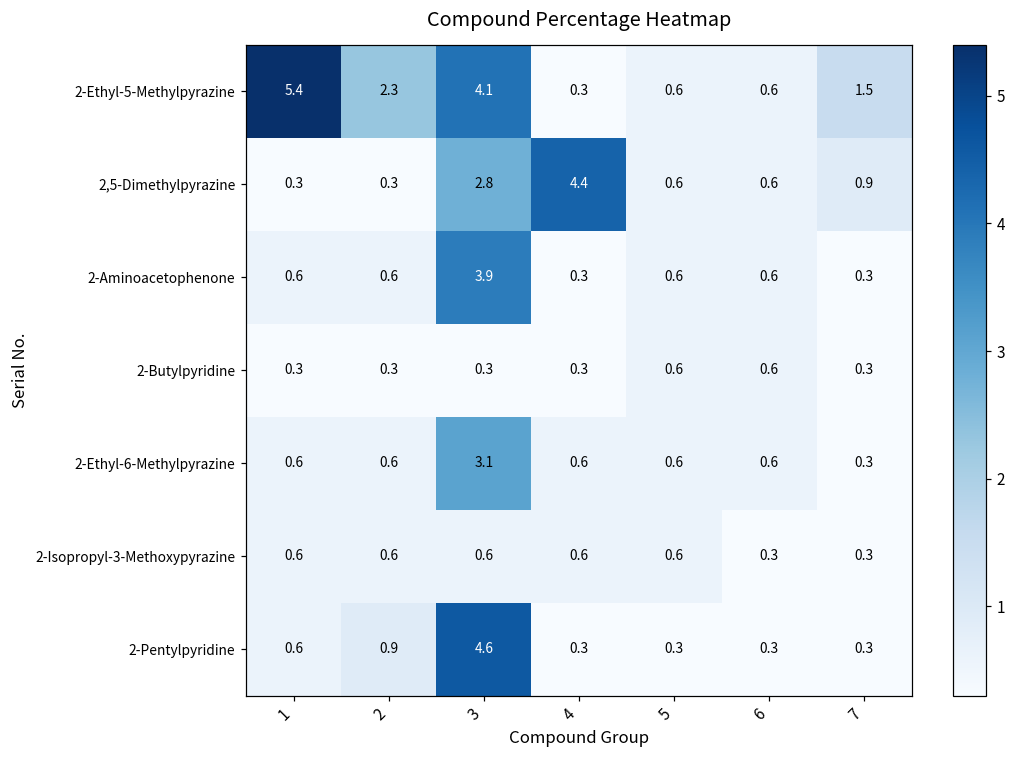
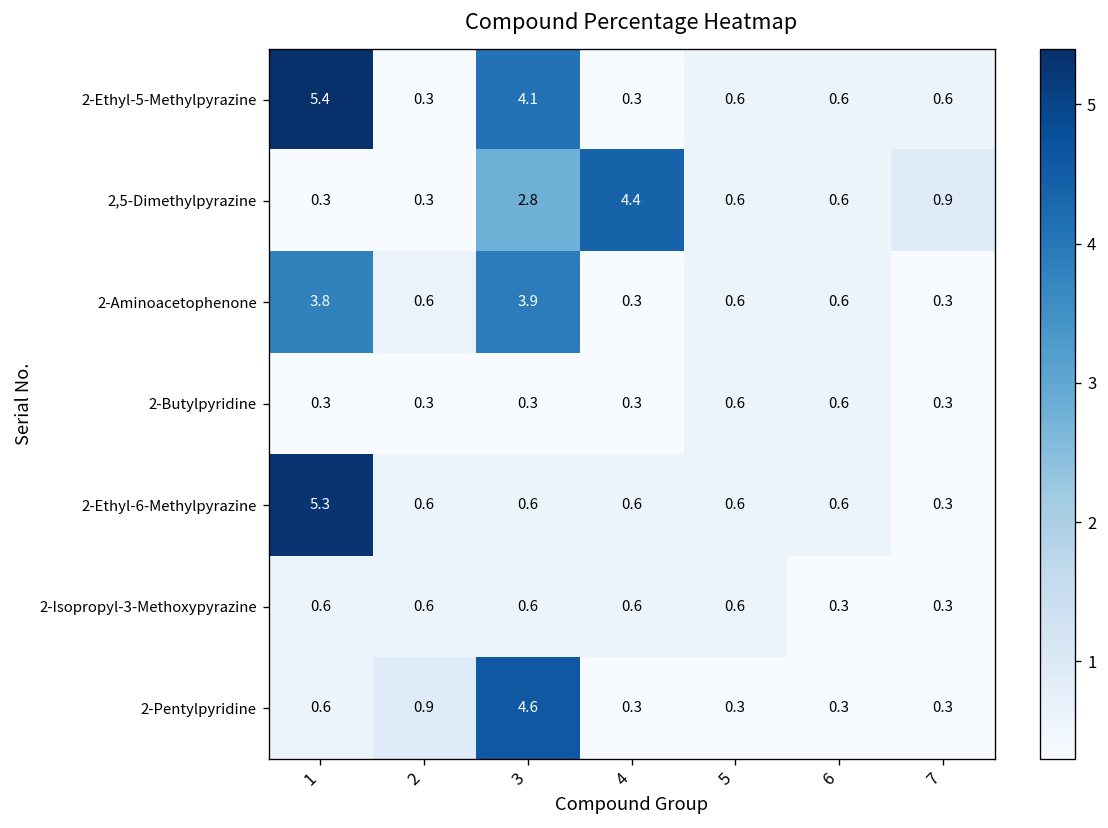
  {
    "2-Ethyl-5-Methylpyrazine": {
      "1": 5.4,
-     "2": 2.3,
+     "2": 0.3,
      "3": 4.1,
      "4": 0.3,
      "5": 0.6,
      "6": 0.6,
-     "7": 1.5
+     "7": 0.6
    },
    "2,5-Dimethylpyrazine": {
      "1": 0.3,
      "2": 0.3,
      "3": 2.8,
      "4": 4.4,
      "5": 0.6,
      "6": 0.6,
      "7": 0.9
    },
    "2-Aminoacetophenone": {
-     "1": 0.6,
+     "1": 3.8,
      "2": 0.6,
      "3": 3.9,
      "4": 0.3,
      "5": 0.6,
      "6": 0.6,
      "7": 0.3
    },
    "2-Butylpyridine": {
      "1": 0.3,
      "2": 0.3,
      "3": 0.3,
      "4": 0.3,
      "5": 0.6,
      "6": 0.6,
      "7": 0.3
    },
    "2-Ethyl-6-Methylpyrazine": {
-     "1": 0.6,
+     "1": 5.3,
      "2": 0.6,
-     "3": 3.1,
+     "3": 0.6,
      "4": 0.6,
      "5": 0.6,
      "6": 0.6,
      "7": 0.3
    },
    "2-Isopropyl-3-Methoxypyrazine": {
      "1": 0.6,
      "2": 0.6,
      "3": 0.6,
      "4": 0.6,
      "5": 0.6,
      "6": 0.3,
      "7": 0.3
    },
    "2-Pentylpyridine": {
      "1": 0.6,
      "2": 0.9,
      "3": 4.6,
      "4": 0.3,
      "5": 0.3,
      "6": 0.3,
      "7": 0.3
    }
  }
